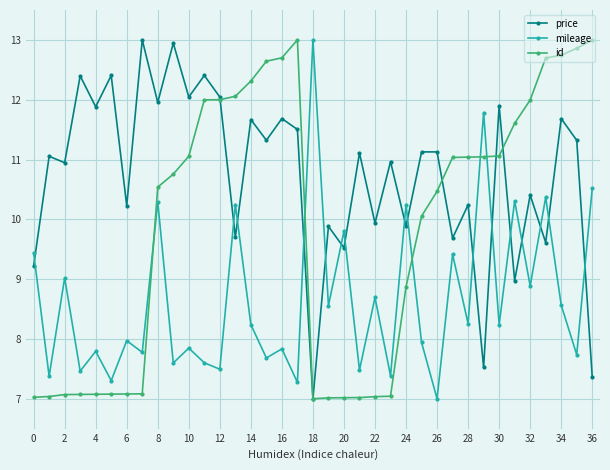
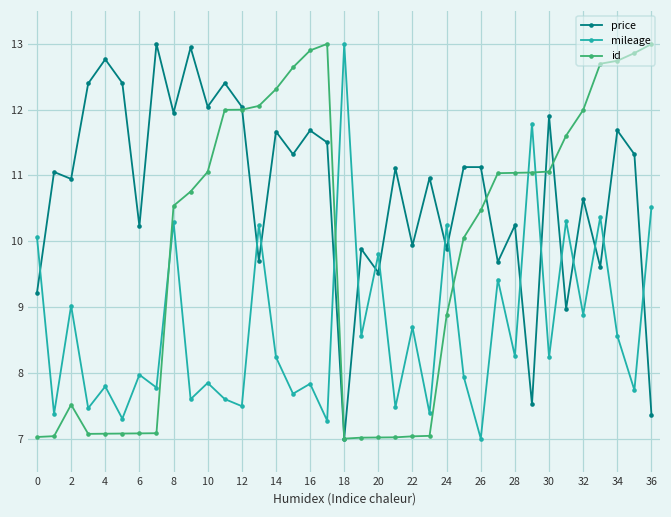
  {
    "price": {
      "0": 9.2,
      "2": 10.9,
-     "4": 11.9,
+     "4": 12.8,
      "6": 10.2,
      "8": 12.0,
      "10": 12.0,
      "12": 12.0,
      "14": 11.7,
      "16": 11.7,
      "20": 9.5,
      "22": 9.9,
      "24": 9.9,
      "30": 11.9,
-     "32": 10.4,
+     "32": 10.6,
      "34": 11.7,
      "36": 7.4
    },
    "mileage": {
-     "0": 9.4,
+     "0": 10.1,
      "2": 9.0,
      "4": 7.8,
      "6": 8.0,
      "8": 10.3,
      "10": 7.8,
      "12": 7.5,
      "14": 8.2,
      "16": 7.8,
      "18": 13.0,
      "20": 9.8,
      "22": 8.7,
      "24": 10.2,
      "30": 8.2,
      "32": 8.9,
      "34": 8.6,
      "36": 10.5
    },
    "id": {
      "0": 7.0,
-     "2": 7.1,
+     "2": 7.5,
      "4": 7.1,
      "6": 7.1,
      "8": 10.5,
      "10": 11.1,
      "12": 12.0,
      "14": 12.3,
-     "16": 12.7,
+     "16": 12.9,
      "20": 7.0,
      "22": 7.0,
      "24": 8.9,
      "30": 11.1,
      "32": 12.0
    }
  }
